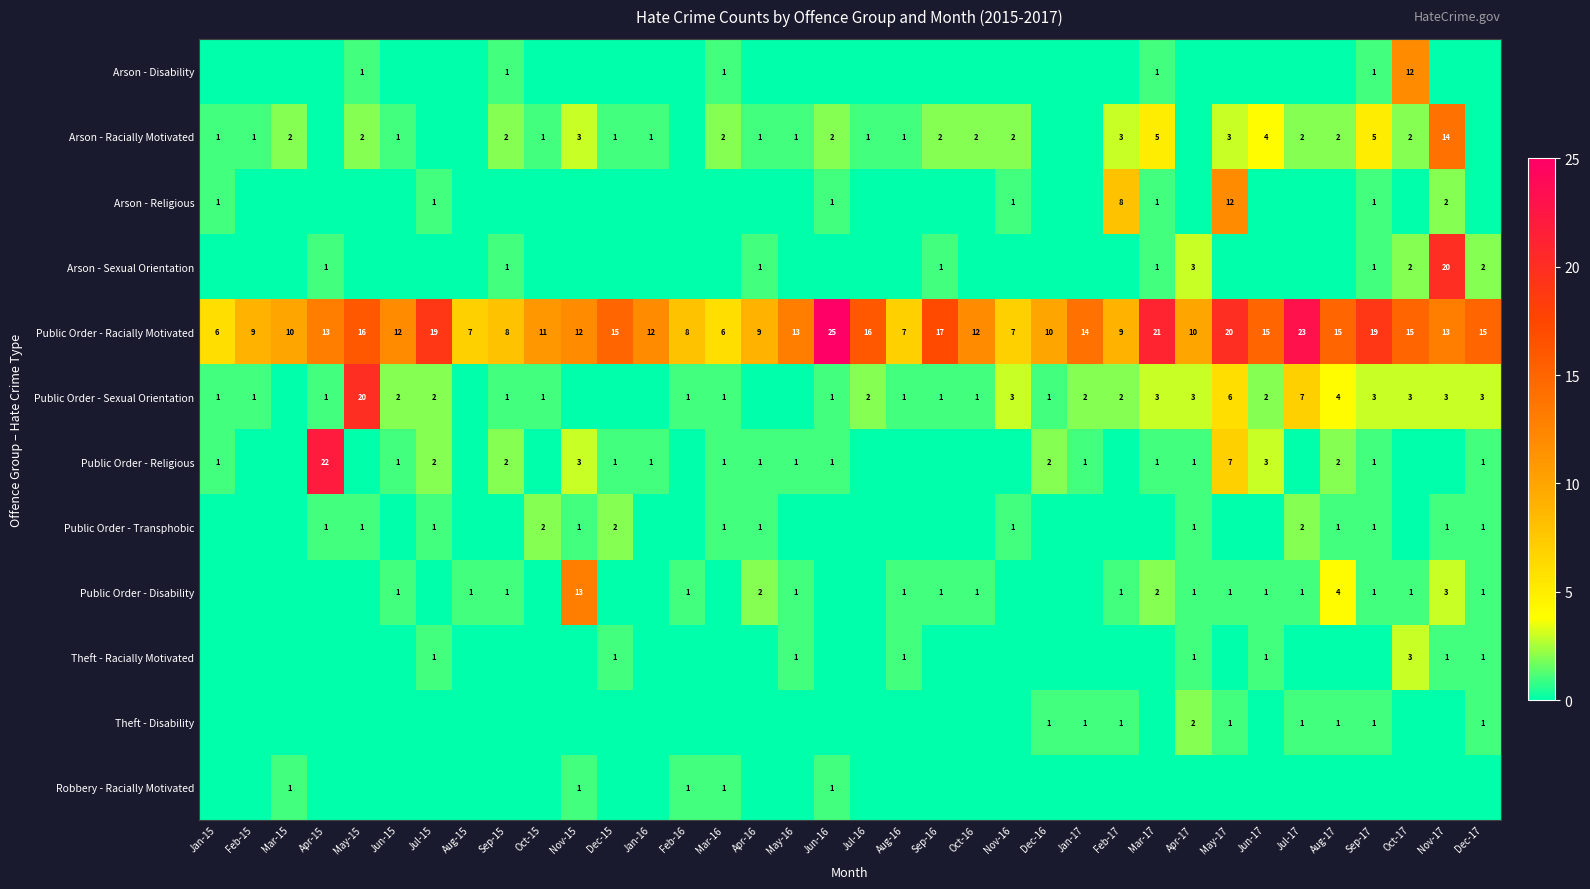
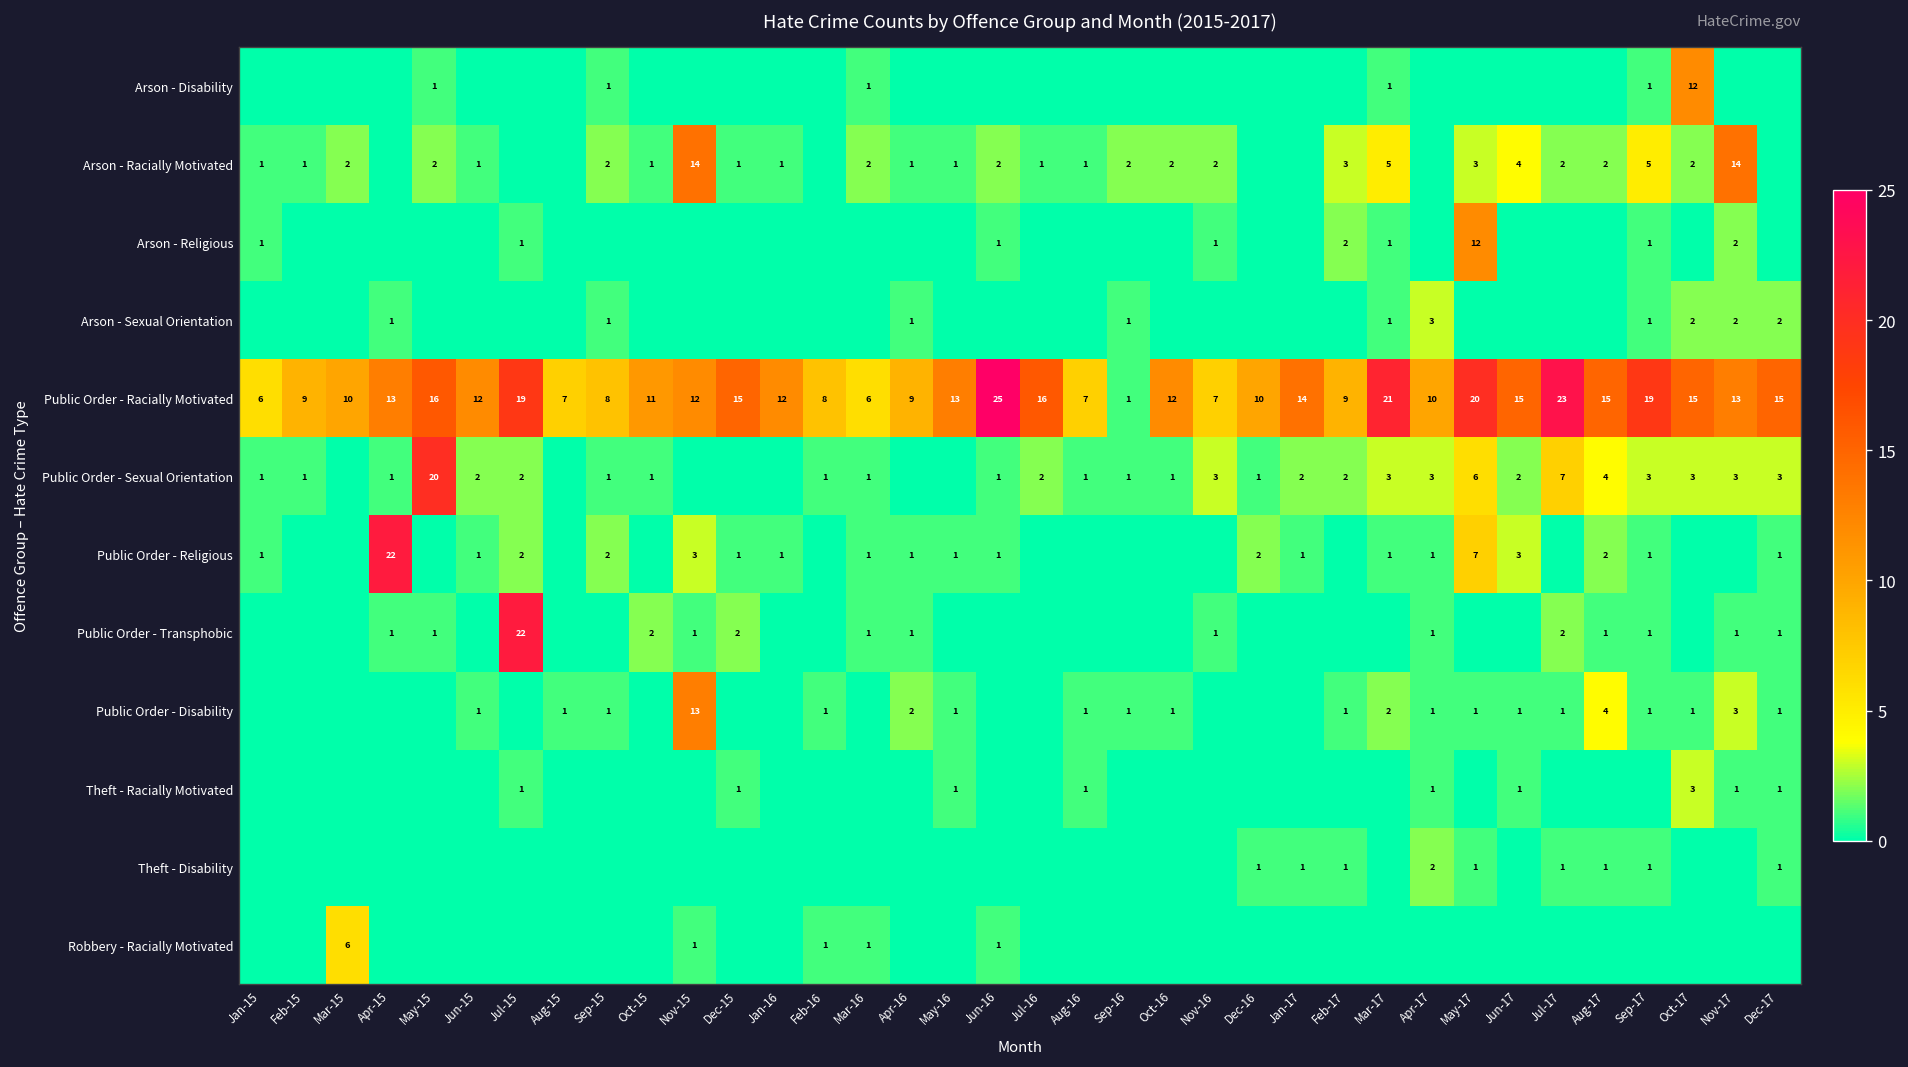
  {
    "Arson - Disability": {
      "May-15": 1,
      "Sep-15": 1,
      "Mar-16": 1,
      "Mar-17": 1,
      "Sep-17": 1,
      "Oct-17": 12
    },
    "Arson - Racially Motivated": {
      "Jan-15": 1,
      "Feb-15": 1,
      "Mar-15": 2,
      "May-15": 2,
      "Jun-15": 1,
      "Sep-15": 2,
      "Oct-15": 1,
-     "Nov-15": 3,
+     "Nov-15": 14,
      "Dec-15": 1,
      "Jan-16": 1,
      "Mar-16": 2,
      "Apr-16": 1,
      "May-16": 1,
      "Jun-16": 2,
      "Jul-16": 1,
      "Aug-16": 1,
      "Sep-16": 2,
      "Oct-16": 2,
      "Nov-16": 2,
      "Feb-17": 3,
      "Mar-17": 5,
      "May-17": 3,
      "Jun-17": 4,
      "Jul-17": 2,
      "Aug-17": 2,
      "Sep-17": 5,
      "Oct-17": 2,
      "Nov-17": 14
    },
    "Arson - Religious": {
      "Jan-15": 1,
      "Jul-15": 1,
      "Jun-16": 1,
      "Nov-16": 1,
-     "Feb-17": 8,
+     "Feb-17": 2,
      "Mar-17": 1,
      "May-17": 12,
      "Sep-17": 1,
      "Nov-17": 2
    },
    "Arson - Sexual Orientation": {
      "Apr-15": 1,
      "Sep-15": 1,
      "Apr-16": 1,
      "Sep-16": 1,
      "Mar-17": 1,
      "Apr-17": 3,
      "Sep-17": 1,
      "Oct-17": 2,
-     "Nov-17": 20,
+     "Nov-17": 2,
      "Dec-17": 2
    },
    "Public Order - Racially Motivated": {
      "Jan-15": 6,
      "Feb-15": 9,
      "Mar-15": 10,
      "Apr-15": 13,
      "May-15": 16,
      "Jun-15": 12,
      "Jul-15": 19,
      "Aug-15": 7,
      "Sep-15": 8,
      "Oct-15": 11,
      "Nov-15": 12,
      "Dec-15": 15,
      "Jan-16": 12,
      "Feb-16": 8,
      "Mar-16": 6,
      "Apr-16": 9,
      "May-16": 13,
      "Jun-16": 25,
      "Jul-16": 16,
      "Aug-16": 7,
-     "Sep-16": 17,
+     "Sep-16": 1,
      "Oct-16": 12,
      "Nov-16": 7,
      "Dec-16": 10,
      "Jan-17": 14,
      "Feb-17": 9,
      "Mar-17": 21,
      "Apr-17": 10,
      "May-17": 20,
      "Jun-17": 15,
      "Jul-17": 23,
      "Aug-17": 15,
      "Sep-17": 19,
      "Oct-17": 15,
      "Nov-17": 13,
      "Dec-17": 15
    },
    "Public Order - Sexual Orientation": {
      "Jan-15": 1,
      "Feb-15": 1,
      "Apr-15": 1,
      "May-15": 20,
      "Jun-15": 2,
      "Jul-15": 2,
      "Sep-15": 1,
      "Oct-15": 1,
      "Feb-16": 1,
      "Mar-16": 1,
      "Jun-16": 1,
      "Jul-16": 2,
      "Aug-16": 1,
      "Sep-16": 1,
      "Oct-16": 1,
      "Nov-16": 3,
      "Dec-16": 1,
      "Jan-17": 2,
      "Feb-17": 2,
      "Mar-17": 3,
      "Apr-17": 3,
      "May-17": 6,
      "Jun-17": 2,
      "Jul-17": 7,
      "Aug-17": 4,
      "Sep-17": 3,
      "Oct-17": 3,
      "Nov-17": 3,
      "Dec-17": 3
    },
    "Public Order - Religious": {
      "Jan-15": 1,
      "Apr-15": 22,
      "Jun-15": 1,
      "Jul-15": 2,
      "Sep-15": 2,
      "Nov-15": 3,
      "Dec-15": 1,
      "Jan-16": 1,
      "Mar-16": 1,
      "Apr-16": 1,
      "May-16": 1,
      "Jun-16": 1,
      "Dec-16": 2,
      "Jan-17": 1,
      "Mar-17": 1,
      "Apr-17": 1,
      "May-17": 7,
      "Jun-17": 3,
      "Aug-17": 2,
      "Sep-17": 1,
      "Dec-17": 1
    },
    "Public Order - Transphobic": {
      "Apr-15": 1,
      "May-15": 1,
-     "Jul-15": 1,
+     "Jul-15": 22,
      "Oct-15": 2,
      "Nov-15": 1,
      "Dec-15": 2,
      "Mar-16": 1,
      "Apr-16": 1,
      "Nov-16": 1,
      "Apr-17": 1,
      "Jul-17": 2,
      "Aug-17": 1,
      "Sep-17": 1,
      "Nov-17": 1,
      "Dec-17": 1
    },
    "Public Order - Disability": {
      "Jun-15": 1,
      "Aug-15": 1,
      "Sep-15": 1,
      "Nov-15": 13,
      "Feb-16": 1,
      "Apr-16": 2,
      "May-16": 1,
      "Aug-16": 1,
      "Sep-16": 1,
      "Oct-16": 1,
      "Feb-17": 1,
      "Mar-17": 2,
      "Apr-17": 1,
      "May-17": 1,
      "Jun-17": 1,
      "Jul-17": 1,
      "Aug-17": 4,
      "Sep-17": 1,
      "Oct-17": 1,
      "Nov-17": 3,
      "Dec-17": 1
    },
    "Theft - Racially Motivated": {
      "Jul-15": 1,
      "Dec-15": 1,
      "May-16": 1,
      "Aug-16": 1,
      "Apr-17": 1,
      "Jun-17": 1,
      "Oct-17": 3,
      "Nov-17": 1,
      "Dec-17": 1
    },
    "Theft - Disability": {
      "Dec-16": 1,
      "Jan-17": 1,
      "Feb-17": 1,
      "Apr-17": 2,
      "May-17": 1,
      "Jul-17": 1,
      "Aug-17": 1,
      "Sep-17": 1,
      "Dec-17": 1
    },
    "Robbery - Racially Motivated": {
-     "Mar-15": 1,
+     "Mar-15": 6,
      "Nov-15": 1,
      "Feb-16": 1,
      "Mar-16": 1,
      "Jun-16": 1
    }
  }
